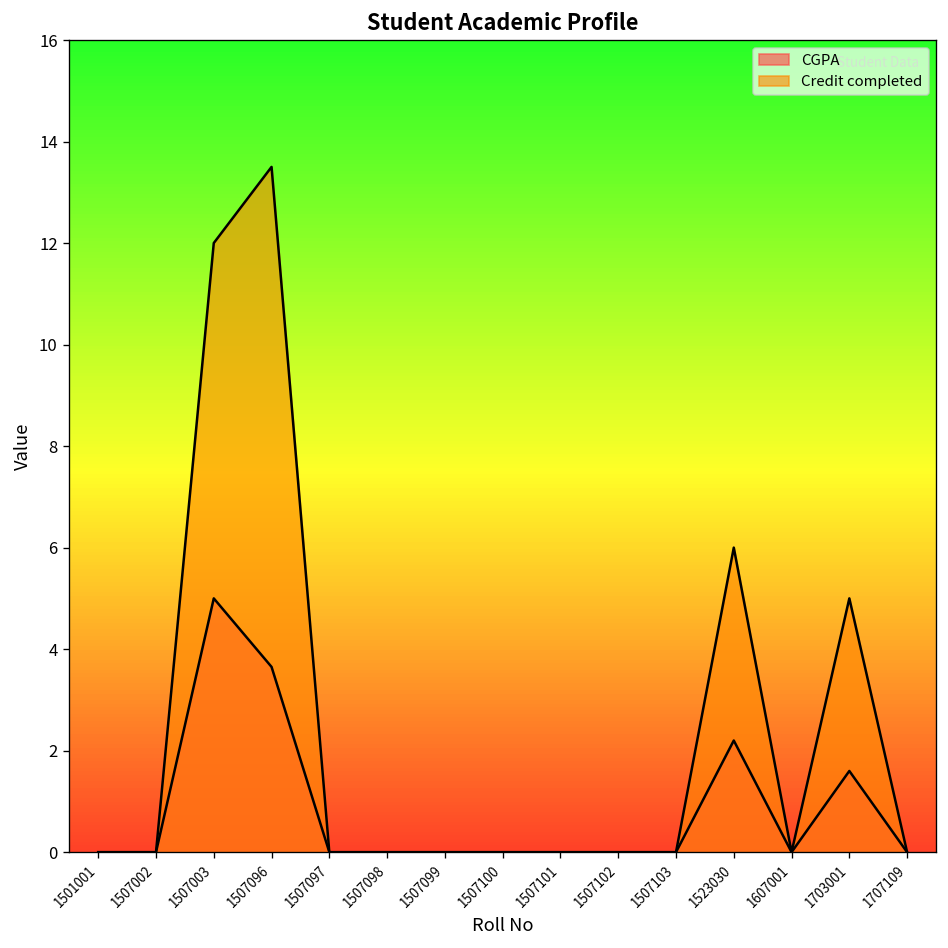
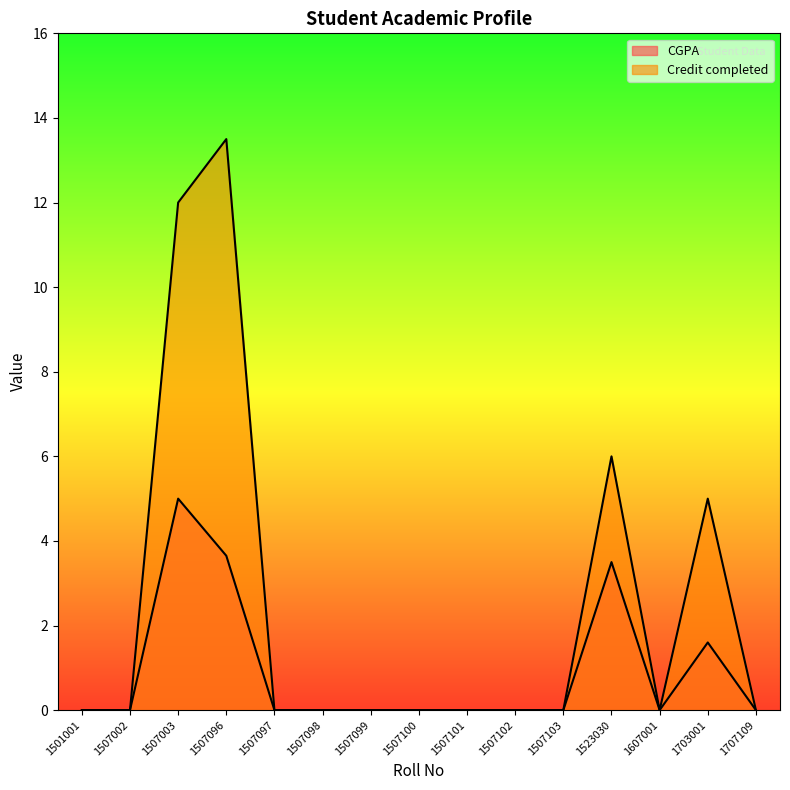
  {
    "CGPA": {
      "1507003": 5.0,
      "1507096": 3.7,
-     "1523030": 2.2,
+     "1523030": 3.5,
      "1703001": 1.6
    },
    "Credit completed": {
      "1507003": 12.0,
      "1507096": 13.5,
      "1523030": 6.0,
      "1703001": 5.0
    }
  }
